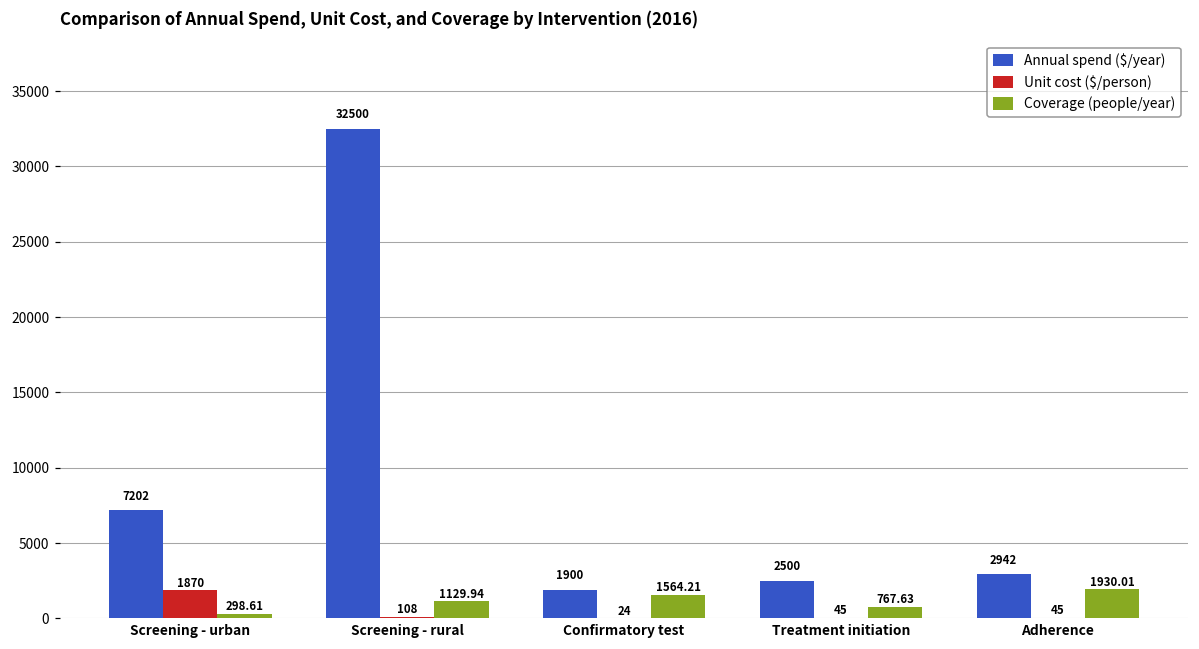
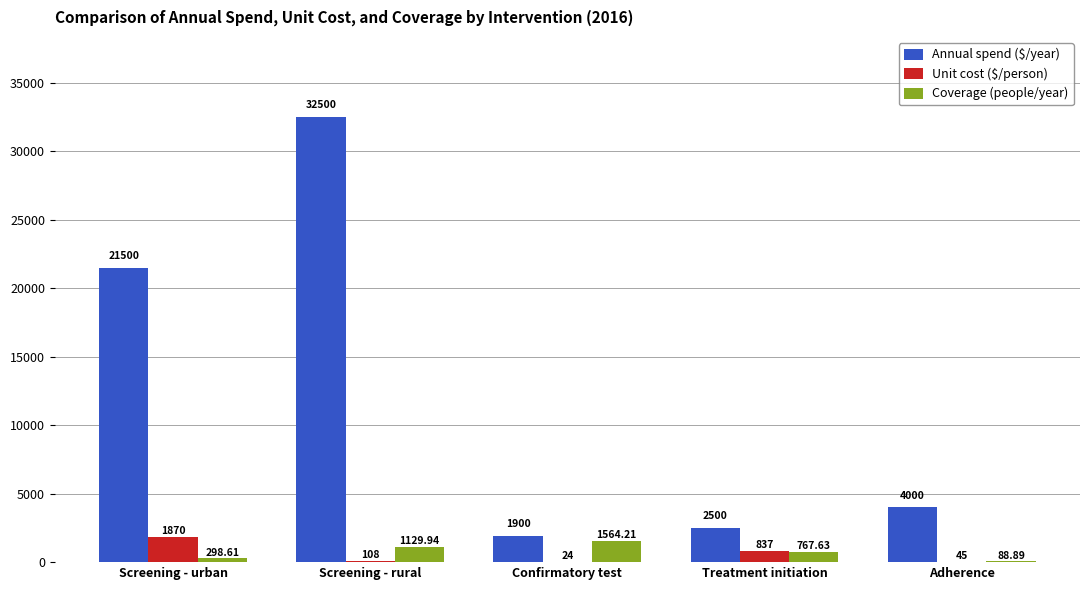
  {
    "Annual spend ($/year)": {
-     "Screening - urban": 7202,
+     "Screening - urban": 21500,
      "Screening - rural": 32500,
      "Confirmatory test": 1900,
      "Treatment initiation": 2500,
-     "Adherence": 2942
+     "Adherence": 4000
    },
    "Unit cost ($/person)": {
      "Screening - urban": 1870,
      "Screening - rural": 108,
      "Confirmatory test": 24,
-     "Treatment initiation": 45,
+     "Treatment initiation": 837,
      "Adherence": 45
    },
    "Coverage (people/year)": {
      "Screening - urban": 298.61,
      "Screening - rural": 1129.94,
      "Confirmatory test": 1564.21,
      "Treatment initiation": 767.63,
-     "Adherence": 1930.01
+     "Adherence": 88.89
    }
  }
